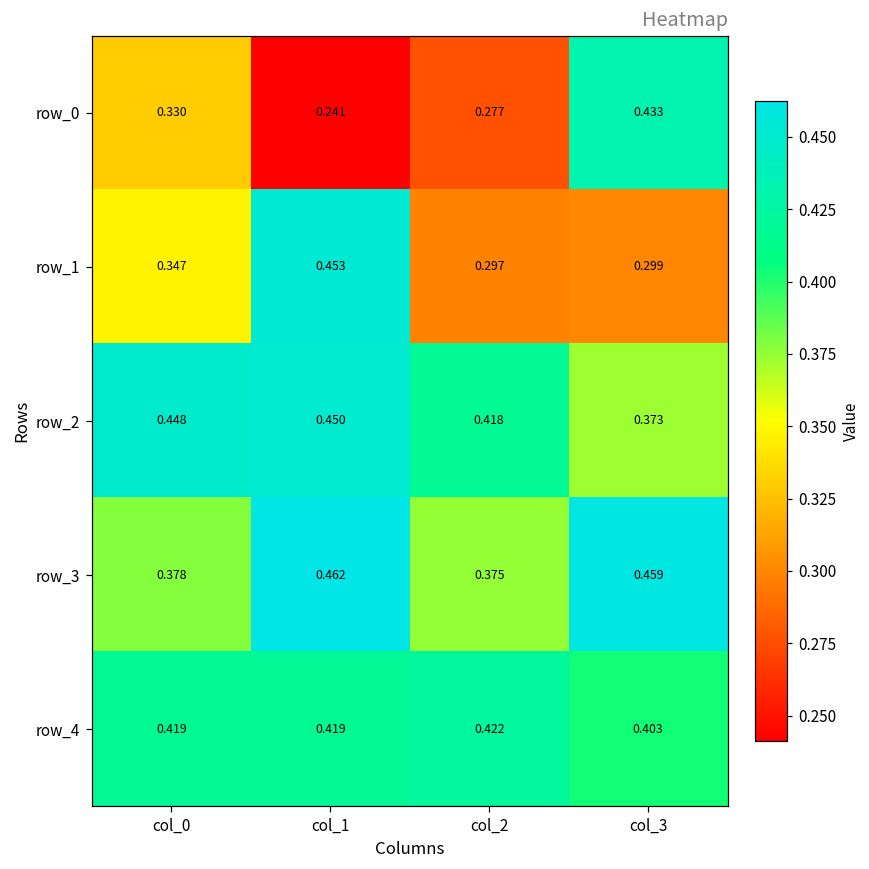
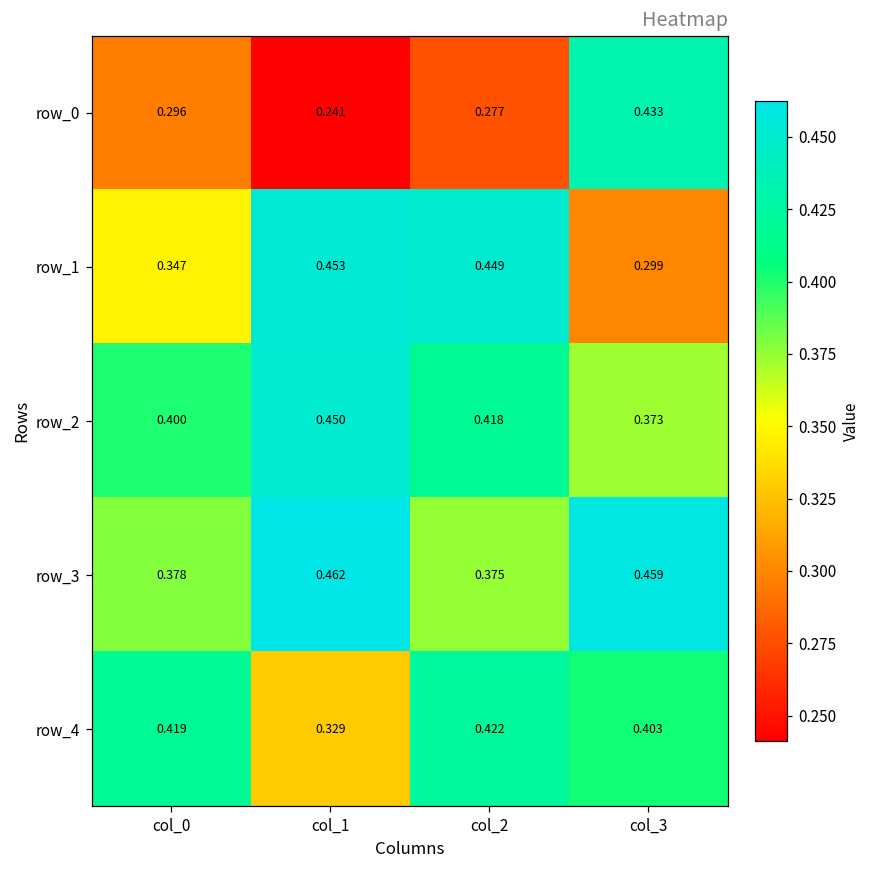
  {
    "row_0": {
-     "col_0": 0.330,
+     "col_0": 0.296,
      "col_1": 0.241,
      "col_2": 0.277,
      "col_3": 0.433
    },
    "row_1": {
      "col_0": 0.347,
      "col_1": 0.453,
-     "col_2": 0.297,
+     "col_2": 0.449,
      "col_3": 0.299
    },
    "row_2": {
-     "col_0": 0.448,
+     "col_0": 0.400,
      "col_1": 0.450,
      "col_2": 0.418,
      "col_3": 0.373
    },
    "row_3": {
      "col_0": 0.378,
      "col_1": 0.462,
      "col_2": 0.375,
      "col_3": 0.459
    },
    "row_4": {
      "col_0": 0.419,
-     "col_1": 0.419,
+     "col_1": 0.329,
      "col_2": 0.422,
      "col_3": 0.403
    }
  }
